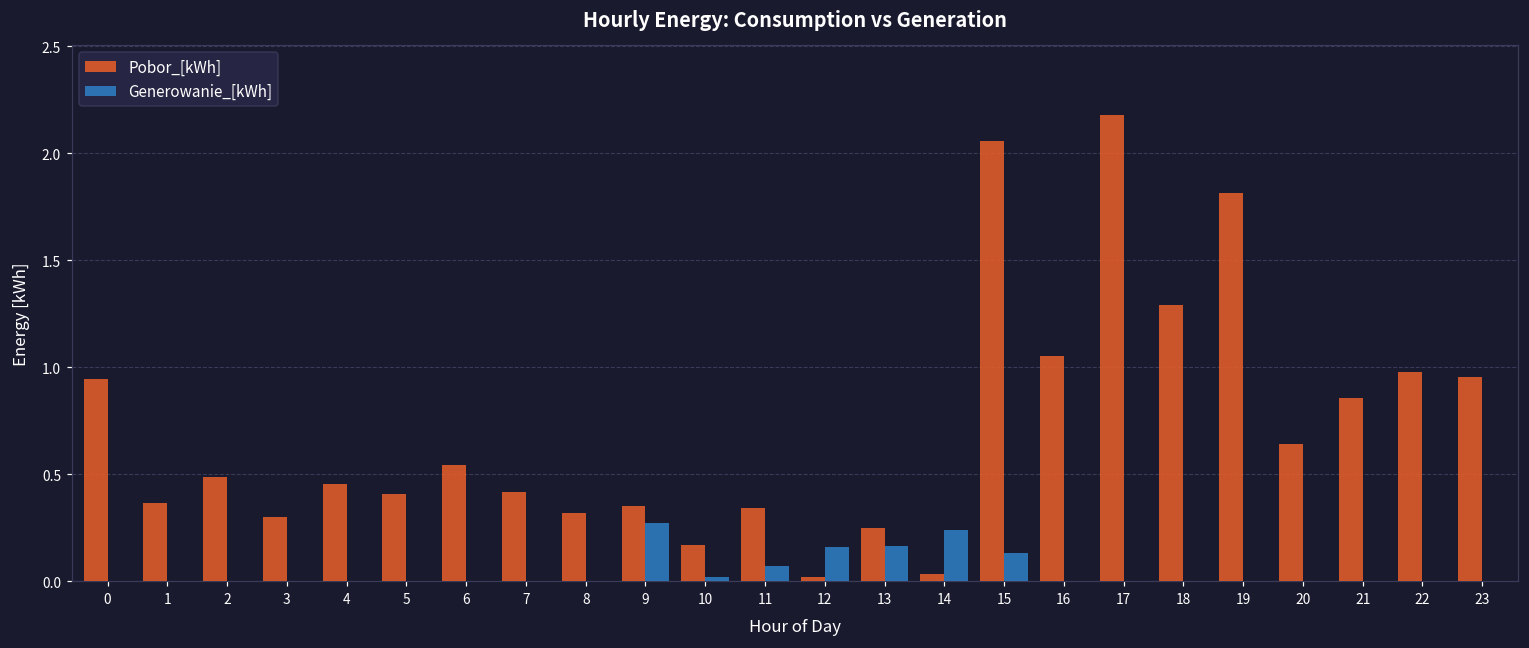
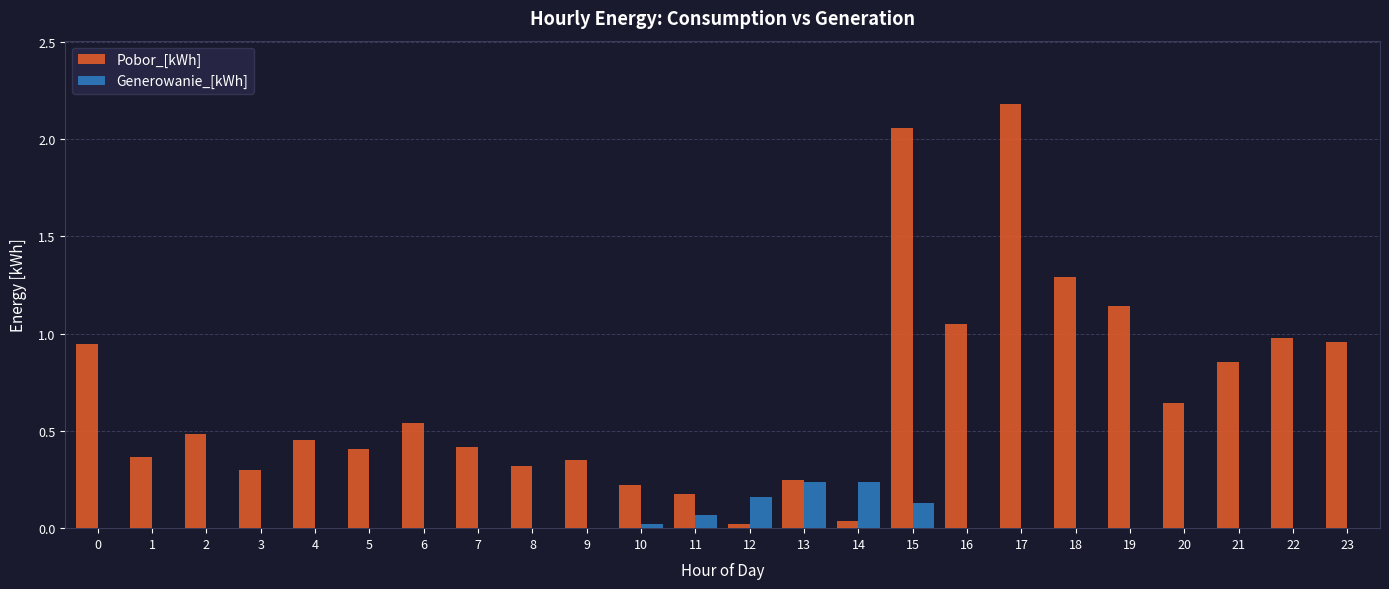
  {
    "Pobor_[kWh]": {
      "0": 0.95,
      "1": 0.37,
      "2": 0.49,
      "3": 0.30,
      "4": 0.45,
      "5": 0.41,
      "6": 0.54,
      "7": 0.42,
      "8": 0.32,
      "9": 0.35,
-     "10": 0.17,
-     "11": 0.34,
+     "10": 0.22,
+     "11": 0.18,
      "12": 0.02,
      "13": 0.25,
      "14": 0.04,
      "15": 2.06,
      "16": 1.05,
      "17": 2.18,
      "18": 1.29,
-     "19": 1.81,
+     "19": 1.14,
      "20": 0.64,
      "21": 0.85,
      "22": 0.98,
      "23": 0.96
    },
    "Generowanie_[kWh]": {
      "0": 0.00,
      "1": 0.00,
      "2": 0.00,
      "3": 0.00,
      "4": 0.00,
      "5": 0.00,
      "6": 0.00,
      "7": 0.00,
      "8": 0.00,
-     "9": 0.27,
+     "9": 0.00,
      "10": 0.02,
      "11": 0.07,
      "12": 0.16,
-     "13": 0.17,
+     "13": 0.24,
      "14": 0.24,
      "15": 0.13,
      "16": 0.00,
      "17": 0.00,
      "18": 0.00,
      "19": 0.00,
      "20": 0.00,
      "21": 0.00,
      "22": 0.00,
      "23": 0.00
    }
  }
